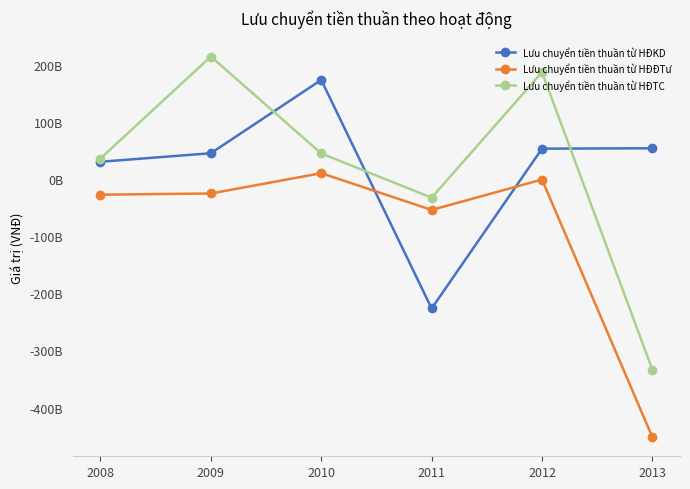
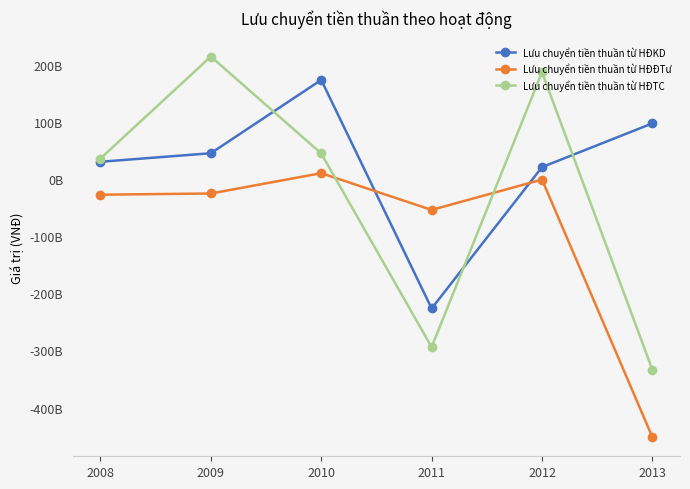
  {
    "Lưu chuyển tiền thuần từ HĐKD": {
      "2008": 30000000000,
      "2009": 50000000000,
      "2010": 170000000000,
      "2011": -230000000000,
-     "2012": 50000000000,
-     "2013": 50000000000
+     "2012": 20000000000,
+     "2013": 100000000000
    },
    "Lưu chuyển tiền thuần từ HĐĐTư": {
      "2008": -30000000000,
      "2009": -30000000000,
      "2010": 10000000000,
      "2011": -50000000000,
      "2012": 0,
      "2013": -450000000000
    },
    "Lưu chuyển tiền thuần từ HĐTC": {
      "2008": 40000000000,
      "2009": 210000000000,
      "2010": 40000000000,
-     "2011": -30000000000,
+     "2011": -290000000000,
      "2012": 190000000000,
      "2013": -330000000000
    }
  }
